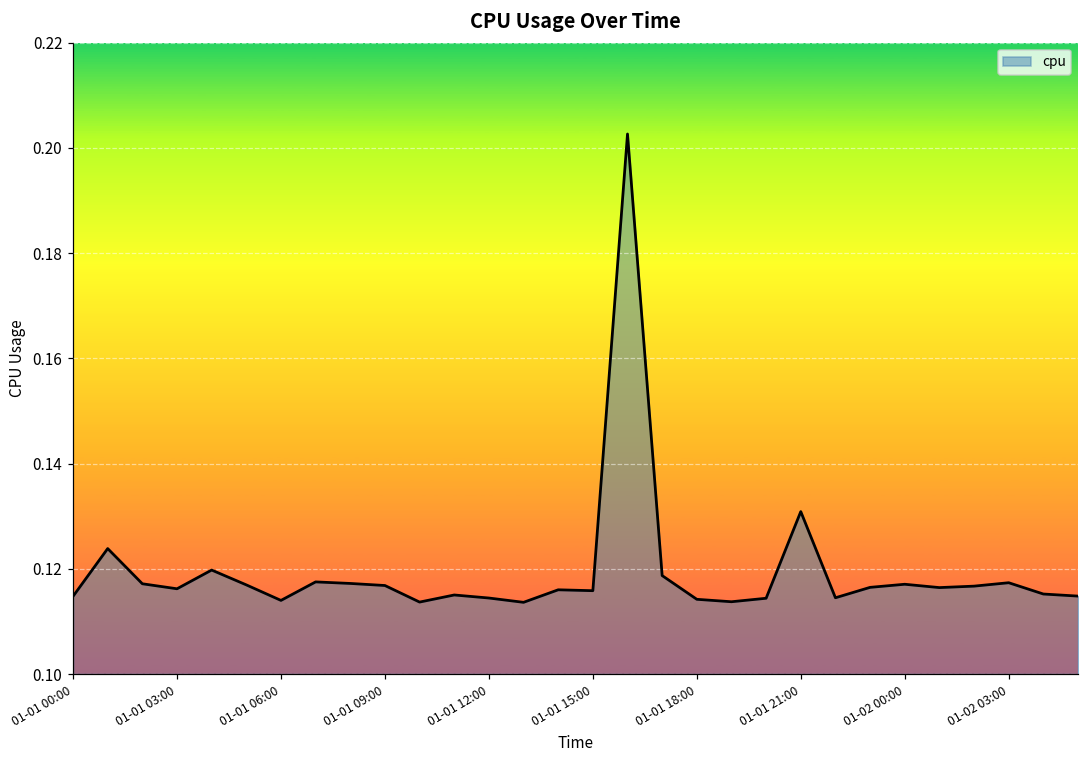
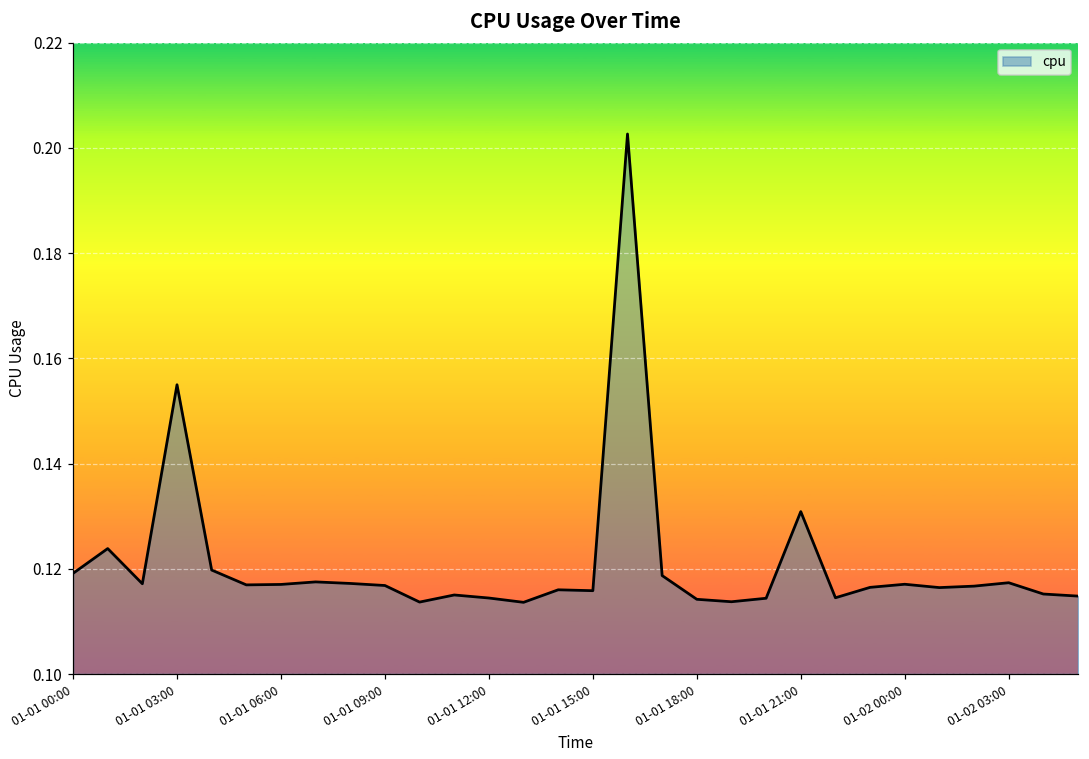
  {
-   "01-01 00:00": 0.115,
-   "01-01 03:00": 0.116,
-   "01-01 06:00": 0.114,
+   "01-01 00:00": 0.119,
+   "01-01 03:00": 0.155,
+   "01-01 06:00": 0.117,
    "01-01 09:00": 0.117,
    "01-01 12:00": 0.114,
    "01-01 15:00": 0.116,
    "01-01 18:00": 0.114,
    "01-01 21:00": 0.131,
    "01-02 00:00": 0.117,
    "01-02 03:00": 0.117
  }
